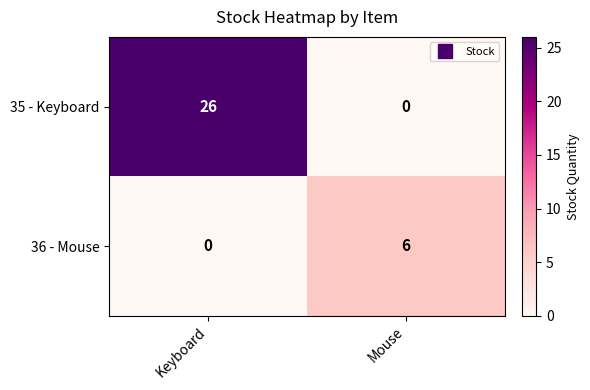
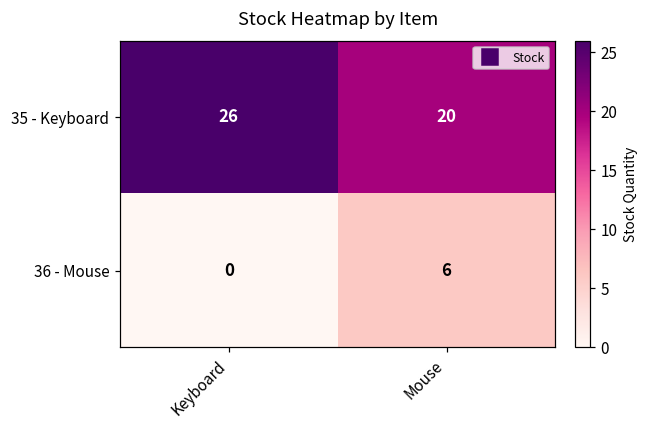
  {
    "35 - Keyboard": {
      "Keyboard": 26,
-     "Mouse": 0
+     "Mouse": 20
    },
    "36 - Mouse": {
      "Keyboard": 0,
      "Mouse": 6
    }
  }
